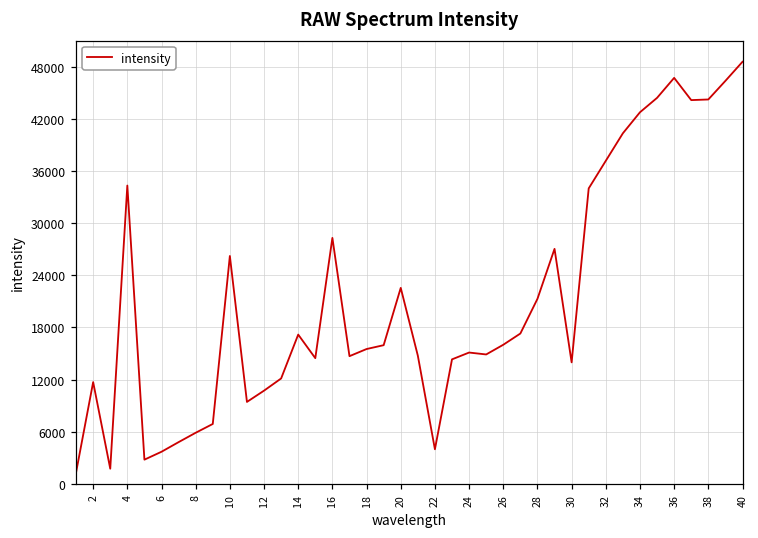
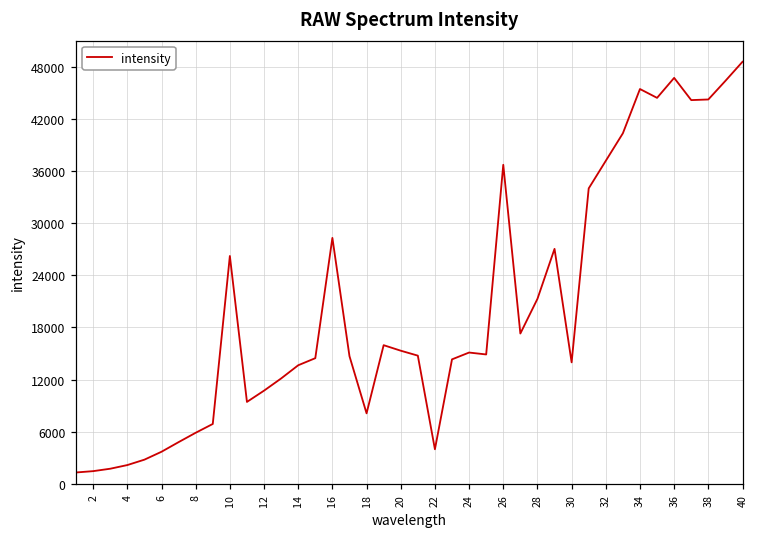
  {
-   "2": 12000,
-   "4": 34000,
+   "2": 1000,
+   "4": 2000,
    "6": 4000,
    "8": 6000,
    "10": 26000,
    "12": 11000,
-   "14": 17000,
+   "14": 14000,
    "16": 28000,
-   "18": 16000,
-   "20": 23000,
+   "18": 8000,
+   "20": 15000,
    "22": 4000,
    "24": 15000,
-   "26": 16000,
+   "26": 37000,
    "28": 21000,
    "30": 14000,
    "32": 37000,
-   "34": 43000,
+   "34": 45000,
    "36": 47000,
    "38": 44000,
    "40": 49000
  }
